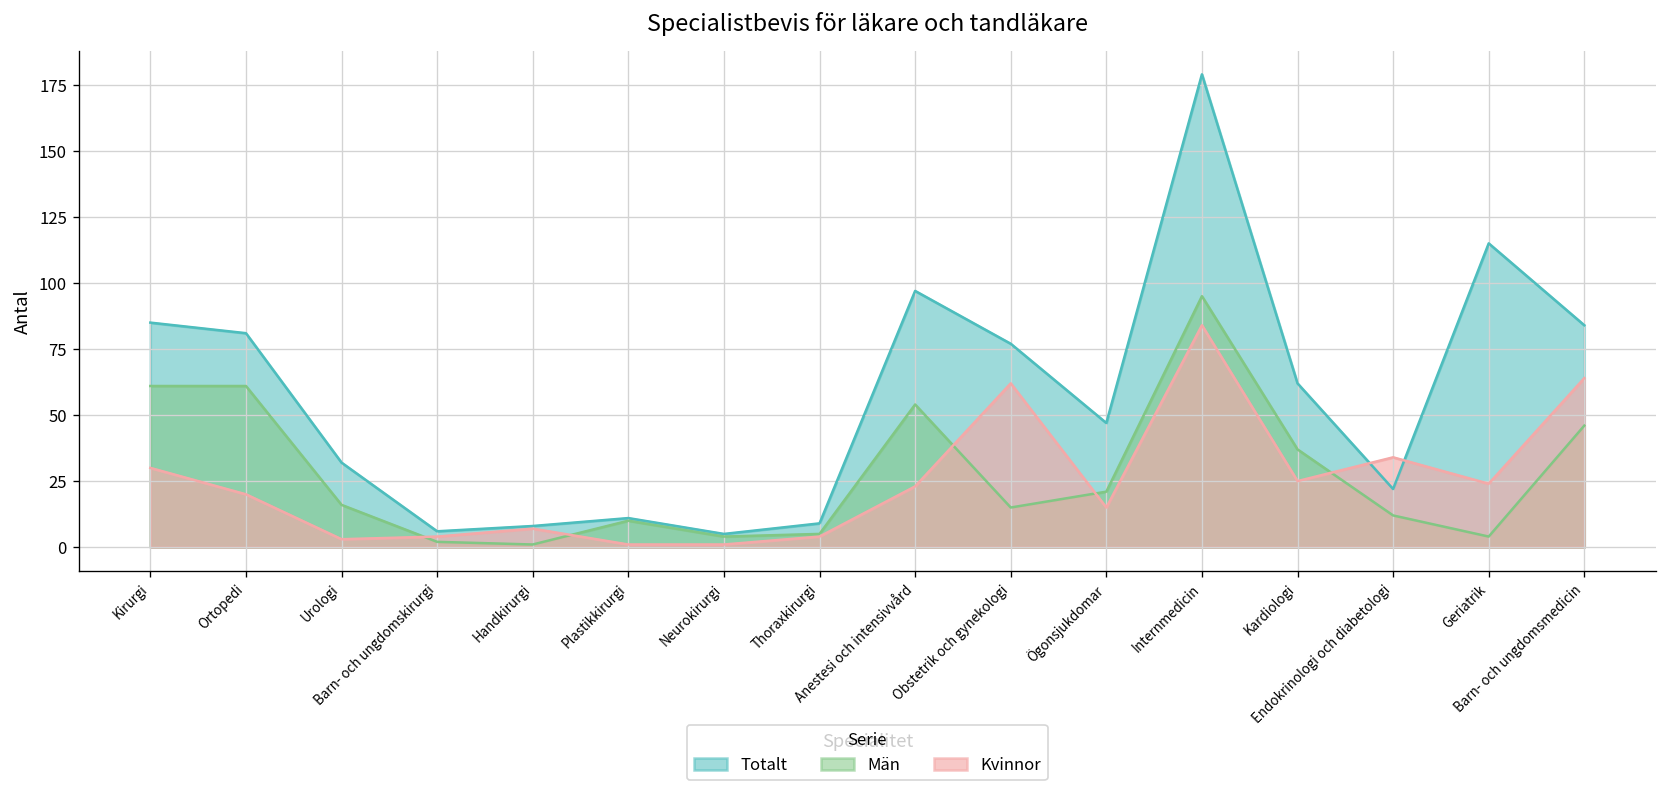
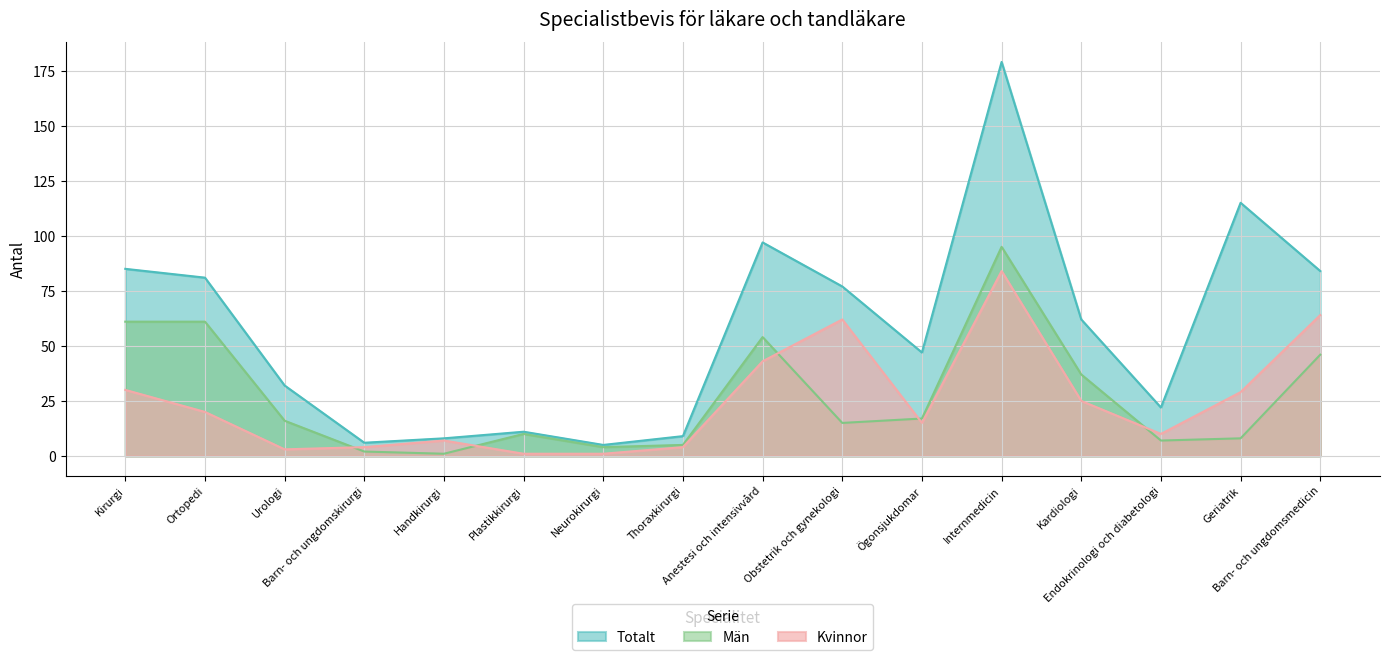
  {
    "Totalt": {
      "Kirurgi": 85,
      "Ortopedi": 81,
      "Urologi": 32,
      "Barn- och ungdomskirurgi": 6,
      "Thoraxkirurgi": 9,
      "Anestesi och intensivvård": 97,
      "Obstetrik och gynekologi": 77,
      "Ögonsjukdomar": 47,
      "Internmedicin": 179,
      "Kardiologi": 62,
      "Endokrinologi och diabetologi": 22,
      "Geriatrik": 115,
      "Barn- och ungdomsmedicin": 84
    },
    "Män": {
      "Kirurgi": 61,
      "Ortopedi": 61,
      "Urologi": 16,
      "Barn- och ungdomskirurgi": 2,
      "Handkirurgi": 1,
      "Anestesi och intensivvård": 54,
      "Obstetrik och gynekologi": 15,
-     "Ögonsjukdomar": 21,
+     "Ögonsjukdomar": 17,
      "Internmedicin": 95,
      "Kardiologi": 37,
-     "Endokrinologi och diabetologi": 12,
-     "Geriatrik": 4,
+     "Endokrinologi och diabetologi": 7,
+     "Geriatrik": 8,
      "Barn- och ungdomsmedicin": 46
    },
    "Kvinnor": {
      "Kirurgi": 30,
      "Ortopedi": 20,
      "Urologi": 3,
      "Barn- och ungdomskirurgi": 4,
      "Plastikkirurgi": 1,
      "Neurokirurgi": 1,
-     "Anestesi och intensivvård": 23,
+     "Anestesi och intensivvård": 43,
      "Obstetrik och gynekologi": 62,
      "Ögonsjukdomar": 15,
      "Internmedicin": 84,
      "Kardiologi": 25,
-     "Endokrinologi och diabetologi": 34,
-     "Geriatrik": 24,
+     "Endokrinologi och diabetologi": 10,
+     "Geriatrik": 29,
      "Barn- och ungdomsmedicin": 64
    }
  }
